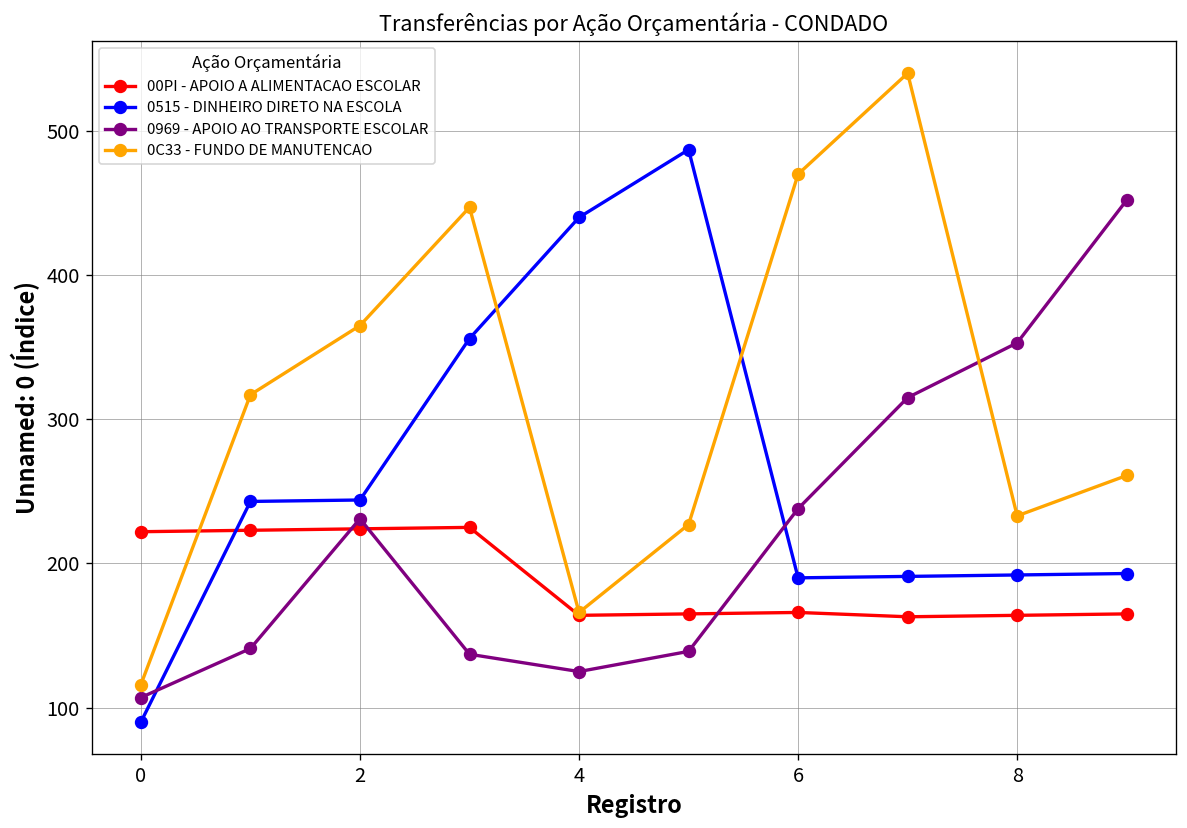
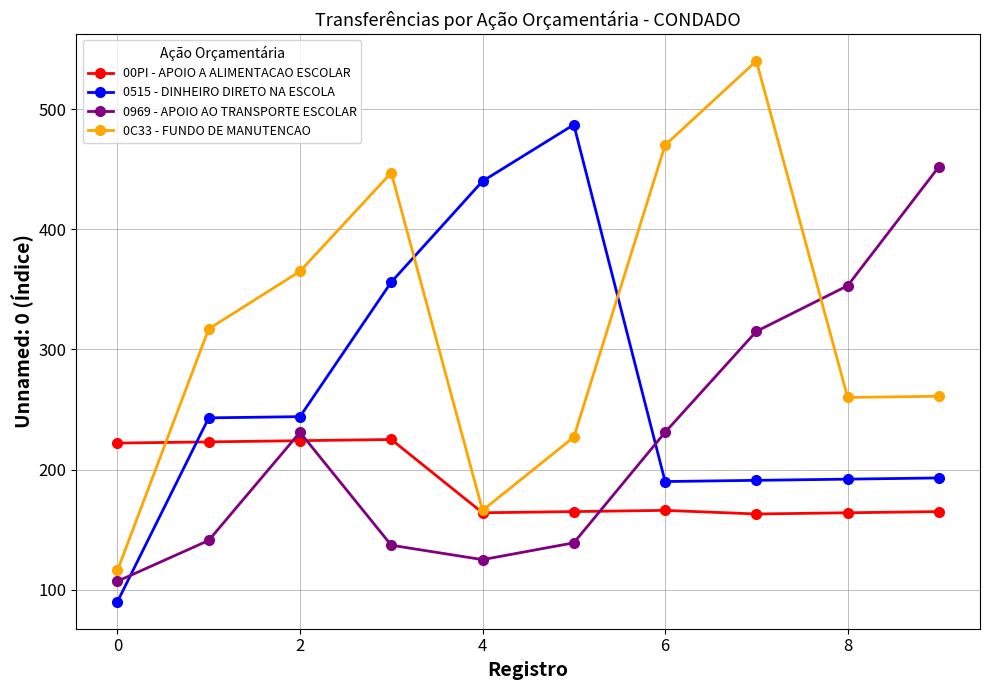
  {
    "00PI - APOIO A ALIMENTACAO ESCOLAR": {
      "0": 222,
      "2": 224,
      "6": 166,
      "8": 164
    },
    "0515 - DINHEIRO DIRETO NA ESCOLA": {
      "0": 90,
      "2": 244,
      "4": 440,
      "6": 190,
      "8": 192
    },
    "0969 - APOIO AO TRANSPORTE ESCOLAR": {
      "0": 107,
      "2": 231,
      "4": 125,
-     "6": 238,
+     "6": 231,
      "8": 353
    },
    "0C33 - FUNDO DE MANUTENCAO": {
      "0": 116,
      "2": 365,
      "6": 470,
-     "8": 233
+     "8": 260
    }
  }
